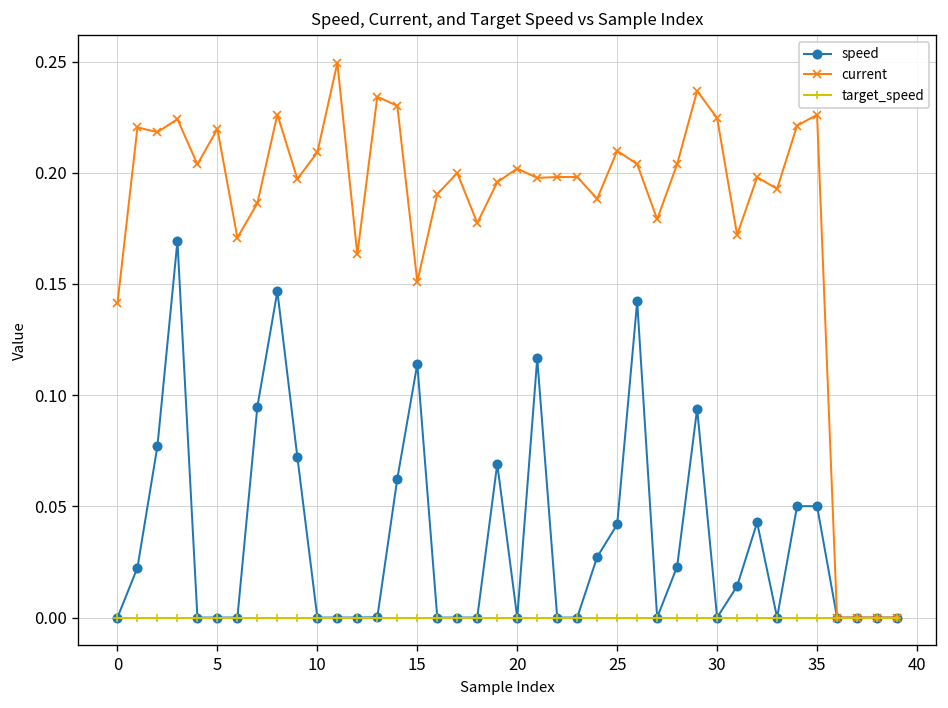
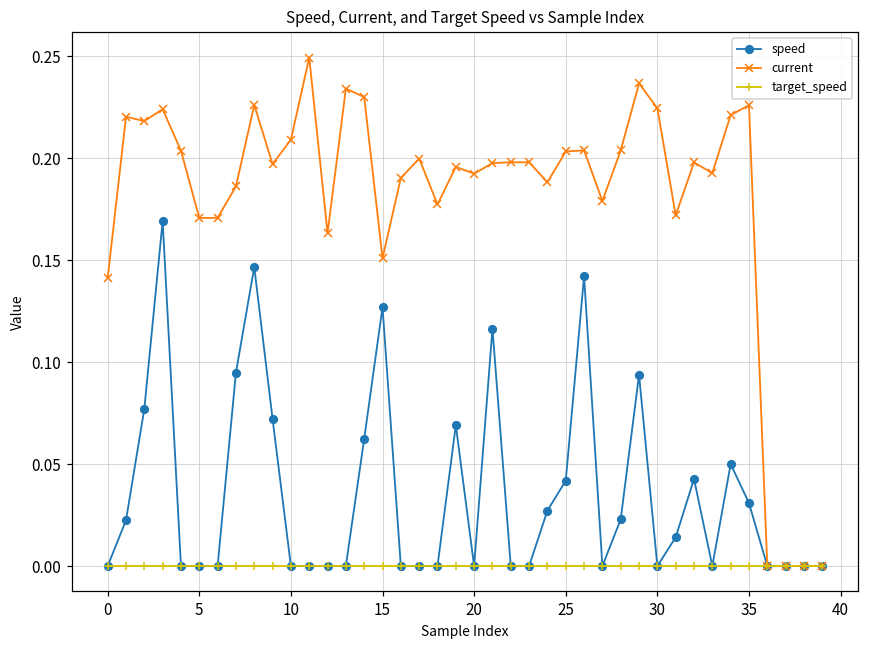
  {
    "speed": {
-     "15": 0.114,
+     "15": 0.127,
      "25": 0.042,
-     "35": 0.050
+     "35": 0.031
    },
    "current": {
      "0": 0.141,
-     "5": 0.220,
+     "5": 0.171,
      "10": 0.209,
      "15": 0.151,
-     "20": 0.202,
-     "25": 0.210,
+     "20": 0.193,
+     "25": 0.203,
      "30": 0.225,
      "35": 0.226
    },
    "target_speed": {
      "15": 0.000,
      "25": 0.000,
      "35": 0.000
    }
  }
